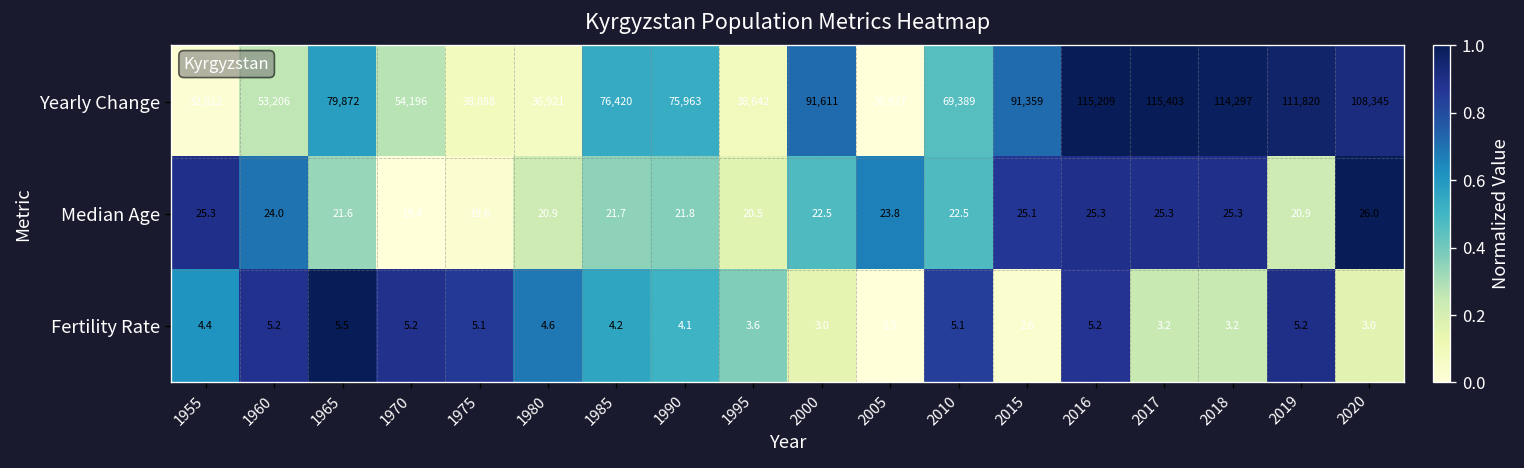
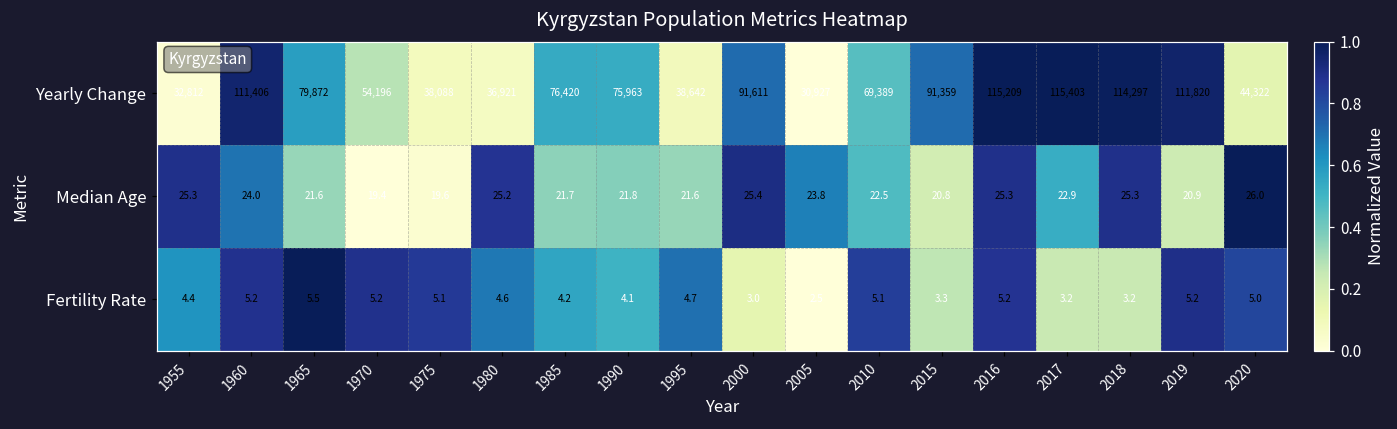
  {
    "Yearly Change": {
-     "1960": "53,206",
+     "1960": "111,406",
      "1965": "79,872",
      "1970": "54,196",
      "1975": "38,088",
      "1980": "36,921",
      "1985": "76,420",
      "1990": "75,963",
      "1995": "38,642",
      "2000": "91,611",
      "2010": "69,389",
      "2015": "91,359",
      "2016": "115,209",
      "2017": "115,403",
      "2018": "114,297",
      "2019": "111,820",
-     "2020": "108,345"
+     "2020": "44,322"
    },
    "Median Age": {
      "1955": "25.3",
      "1960": "24.0",
      "1965": "21.6",
-     "1980": "20.9",
+     "1980": "25.2",
      "1985": "21.7",
      "1990": "21.8",
-     "1995": "20.5",
-     "2000": "22.5",
+     "1995": "21.6",
+     "2000": "25.4",
      "2005": "23.8",
      "2010": "22.5",
-     "2015": "25.1",
+     "2015": "20.8",
      "2016": "25.3",
-     "2017": "25.3",
+     "2017": "22.9",
      "2018": "25.3",
      "2019": "20.9",
      "2020": "26.0"
    },
    "Fertility Rate": {
      "1955": "4.4",
      "1960": "5.2",
      "1965": "5.5",
      "1970": "5.2",
      "1975": "5.1",
      "1980": "4.6",
      "1985": "4.2",
      "1990": "4.1",
-     "1995": "3.6",
+     "1995": "4.7",
      "2000": "3.0",
      "2010": "5.1",
-     "2015": "2.6",
+     "2015": "3.3",
      "2016": "5.2",
      "2017": "3.2",
      "2018": "3.2",
      "2019": "5.2",
-     "2020": "3.0"
+     "2020": "5.0"
    }
  }
